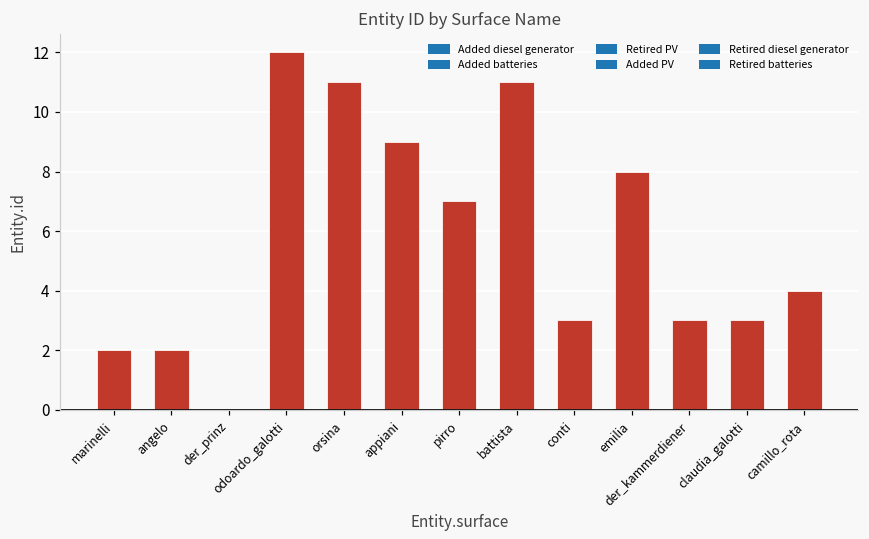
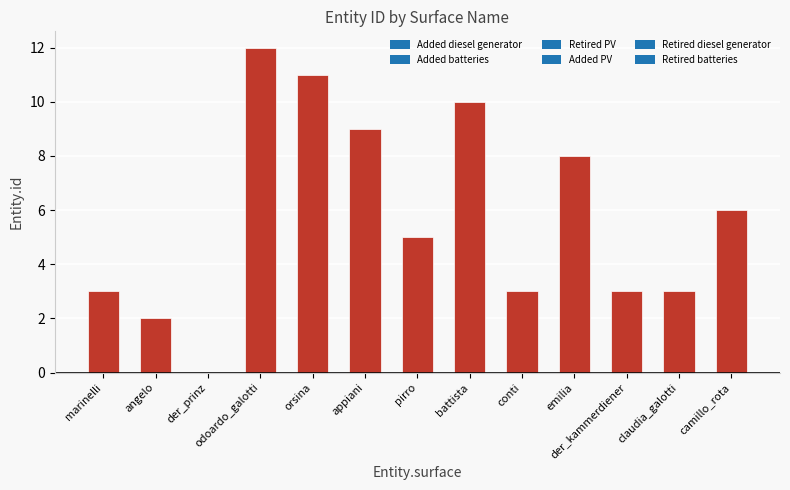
  {
-   "marinelli": 2,
+   "marinelli": 3,
    "angelo": 2,
    "der_prinz": 0,
    "odoardo_galotti": 12,
    "orsina": 11,
    "appiani": 9,
-   "pirro": 7,
-   "battista": 11,
+   "pirro": 5,
+   "battista": 10,
    "conti": 3,
    "emilia": 8,
    "der_kammerdiener": 3,
    "claudia_galotti": 3,
-   "camillo_rota": 4
+   "camillo_rota": 6
  }
